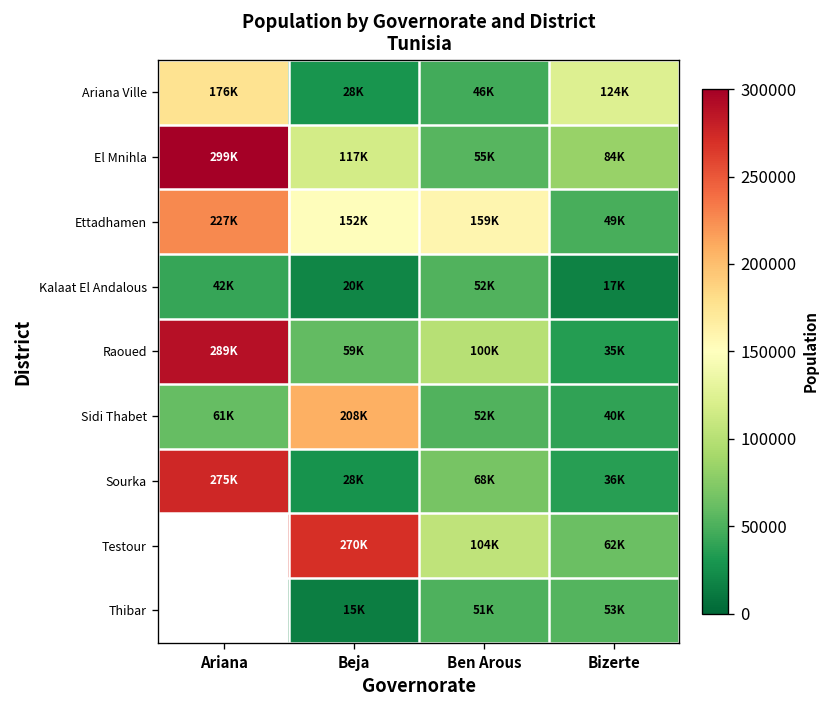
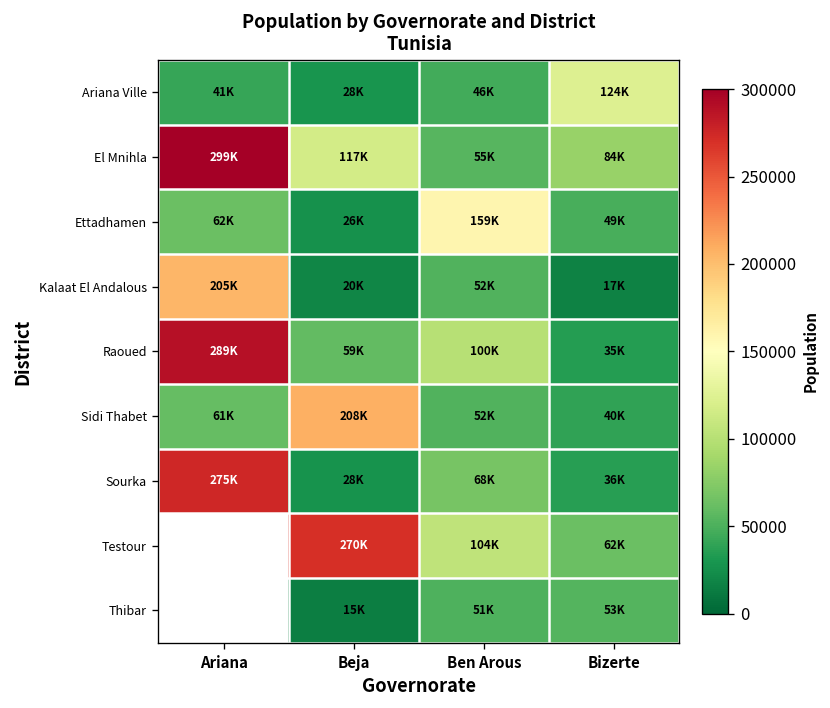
  {
    "Ariana Ville": {
-     "Ariana": "176K",
+     "Ariana": "41K",
      "Beja": "28K",
      "Ben Arous": "46K",
      "Bizerte": "124K"
    },
    "El Mnihla": {
      "Ariana": "299K",
      "Beja": "117K",
      "Ben Arous": "55K",
      "Bizerte": "84K"
    },
    "Ettadhamen": {
-     "Ariana": "227K",
-     "Beja": "152K",
+     "Ariana": "62K",
+     "Beja": "26K",
      "Ben Arous": "159K",
      "Bizerte": "49K"
    },
    "Kalaat El Andalous": {
-     "Ariana": "42K",
+     "Ariana": "205K",
      "Beja": "20K",
      "Ben Arous": "52K",
      "Bizerte": "17K"
    },
    "Raoued": {
      "Ariana": "289K",
      "Beja": "59K",
      "Ben Arous": "100K",
      "Bizerte": "35K"
    },
    "Sidi Thabet": {
      "Ariana": "61K",
      "Beja": "208K",
      "Ben Arous": "52K",
      "Bizerte": "40K"
    },
    "Sourka": {
      "Ariana": "275K",
      "Beja": "28K",
      "Ben Arous": "68K",
      "Bizerte": "36K"
    },
    "Testour": {
      "Beja": "270K",
      "Ben Arous": "104K",
      "Bizerte": "62K"
    },
    "Thibar": {
      "Beja": "15K",
      "Ben Arous": "51K",
      "Bizerte": "53K"
    }
  }
